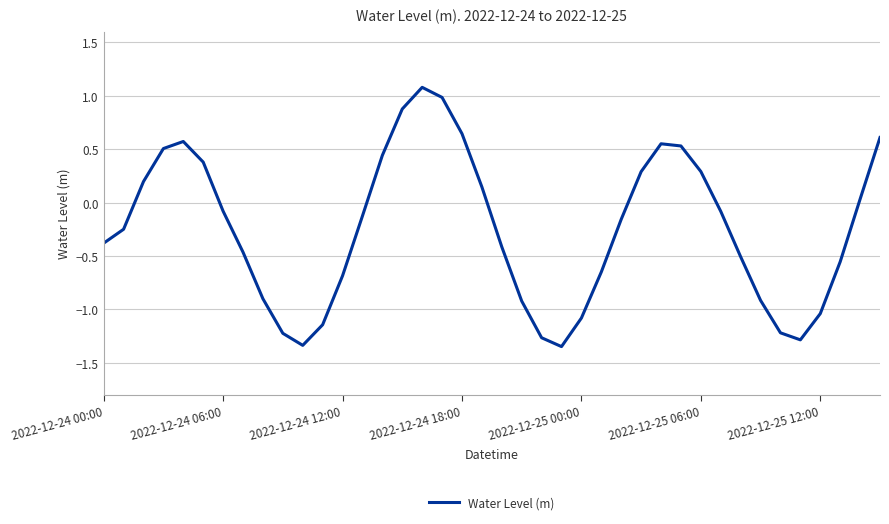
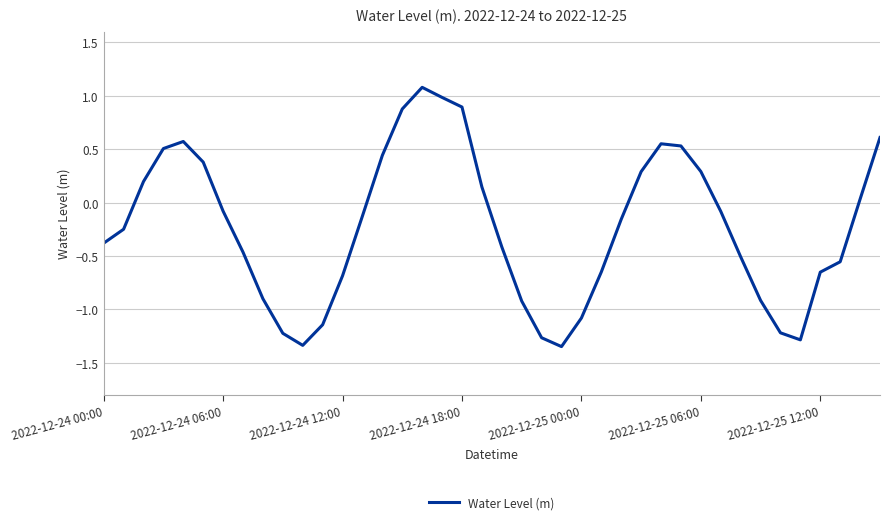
  {
    "2022-12-24 00:00": -0.38,
    "2022-12-24 06:00": -0.08,
    "2022-12-24 12:00": -0.68,
-   "2022-12-24 18:00": 0.65,
+   "2022-12-24 18:00": 0.90,
    "2022-12-25 00:00": -1.08,
    "2022-12-25 06:00": 0.29,
-   "2022-12-25 12:00": -1.04
+   "2022-12-25 12:00": -0.65
  }
